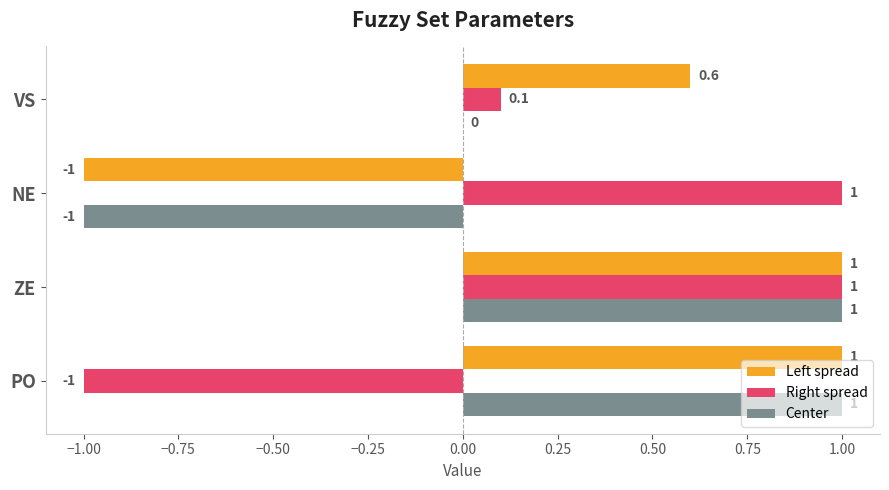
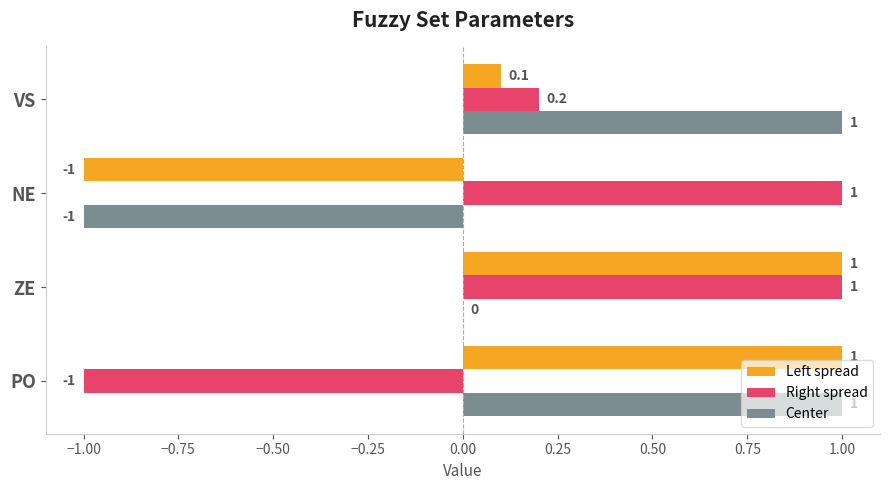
  {
    "Left spread": {
-     "VS": 0.6,
+     "VS": 0.1,
      "NE": -1,
      "ZE": 1
    },
    "Right spread": {
-     "VS": 0.1,
+     "VS": 0.2,
      "NE": 1,
      "ZE": 1,
      "PO": -1
    },
    "Center": {
-     "VS": 0,
+     "VS": 1,
      "NE": -1,
-     "ZE": 1
+     "ZE": 0
    }
  }
